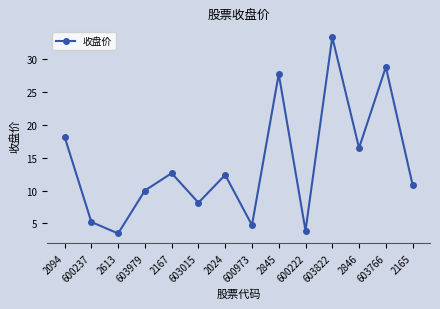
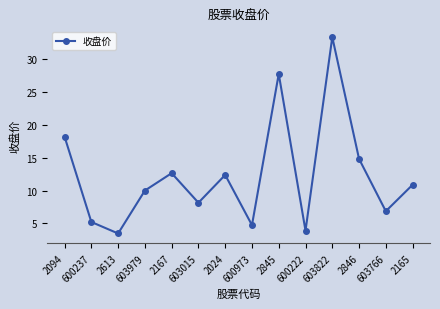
  {
    "2094": 18,
    "600237": 5,
    "2613": 3,
    "603979": 10,
    "2167": 13,
    "603015": 8,
    "2024": 12,
    "600973": 5,
    "2845": 28,
    "600222": 4,
    "603822": 33,
-   "2846": 16,
-   "603766": 29,
+   "2846": 15,
+   "603766": 7,
    "2165": 11
  }
